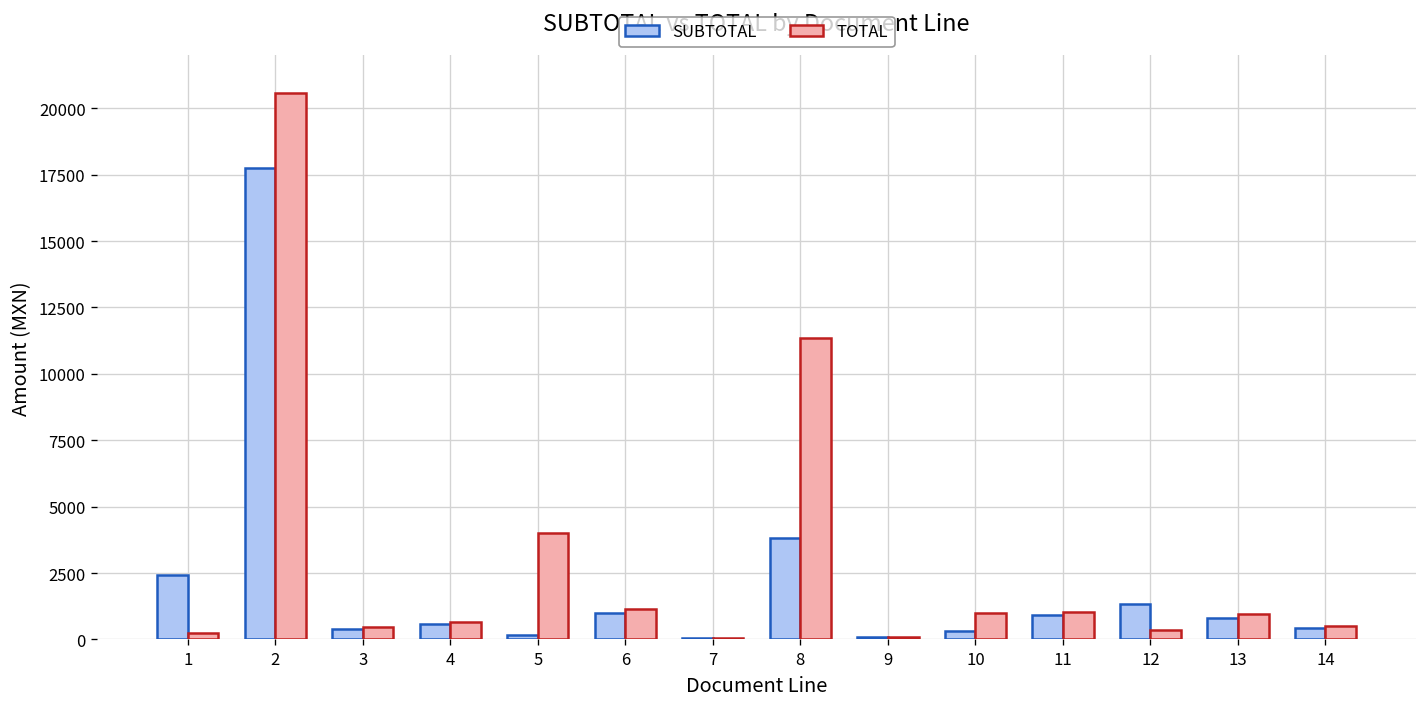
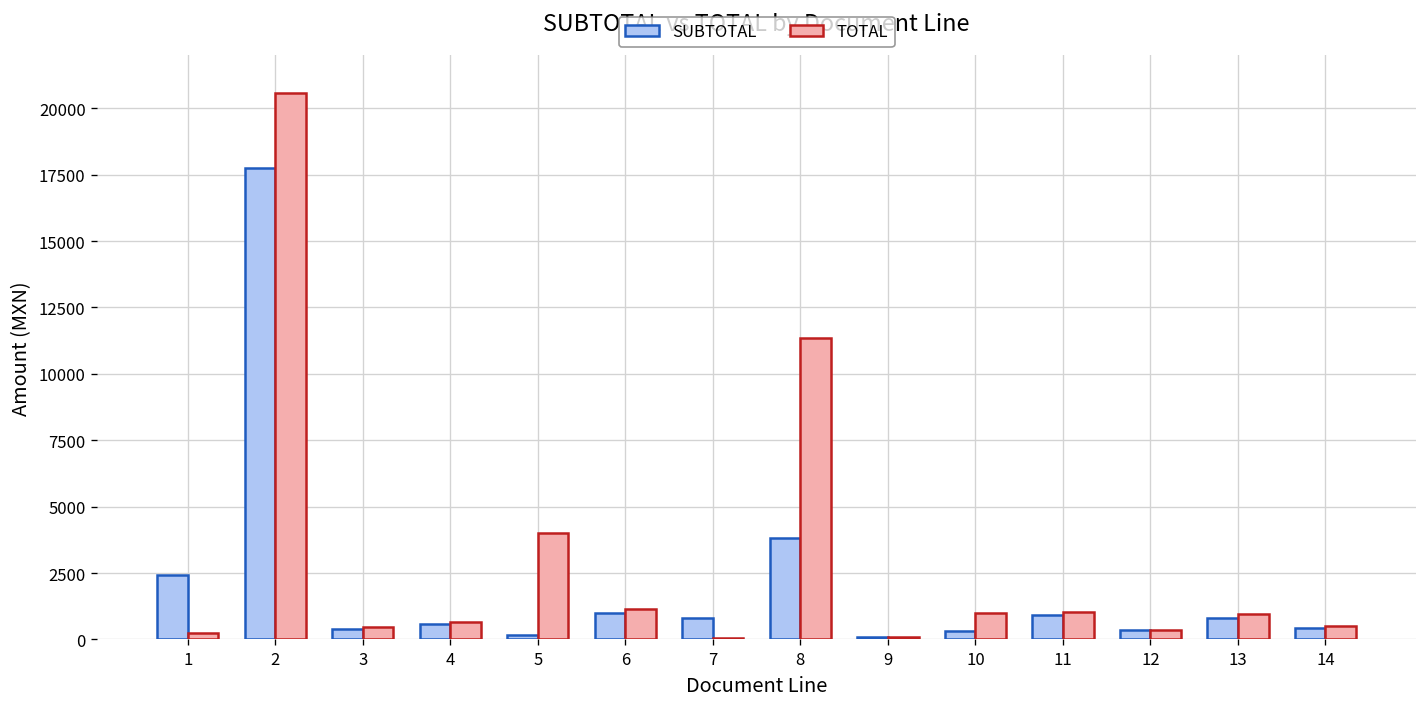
  {
    "SUBTOTAL": {
      "1": 2400,
      "2": 17700,
      "3": 400,
      "4": 600,
      "5": 200,
      "6": 1000,
-     "7": 100,
+     "7": 800,
      "8": 3800,
      "10": 300,
      "11": 900,
-     "12": 1300,
+     "12": 300,
      "13": 800,
      "14": 400
    },
    "TOTAL": {
      "1": 300,
      "2": 20600,
      "3": 500,
      "4": 700,
      "5": 4000,
      "6": 1200,
      "8": 11400,
      "10": 1000,
      "11": 1000,
      "12": 400,
      "13": 900,
      "14": 500
    }
  }
